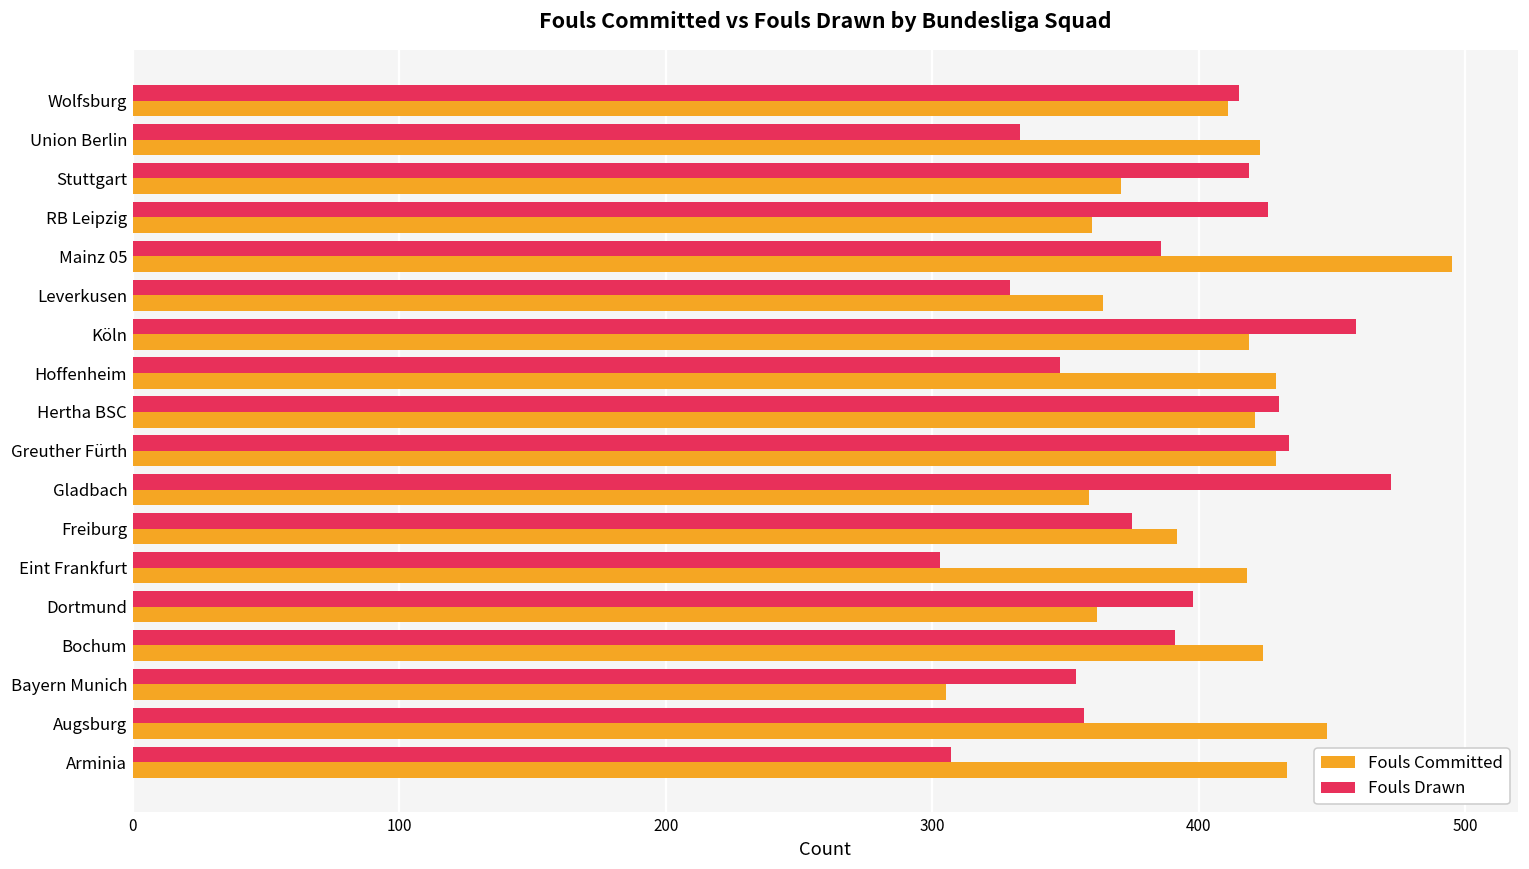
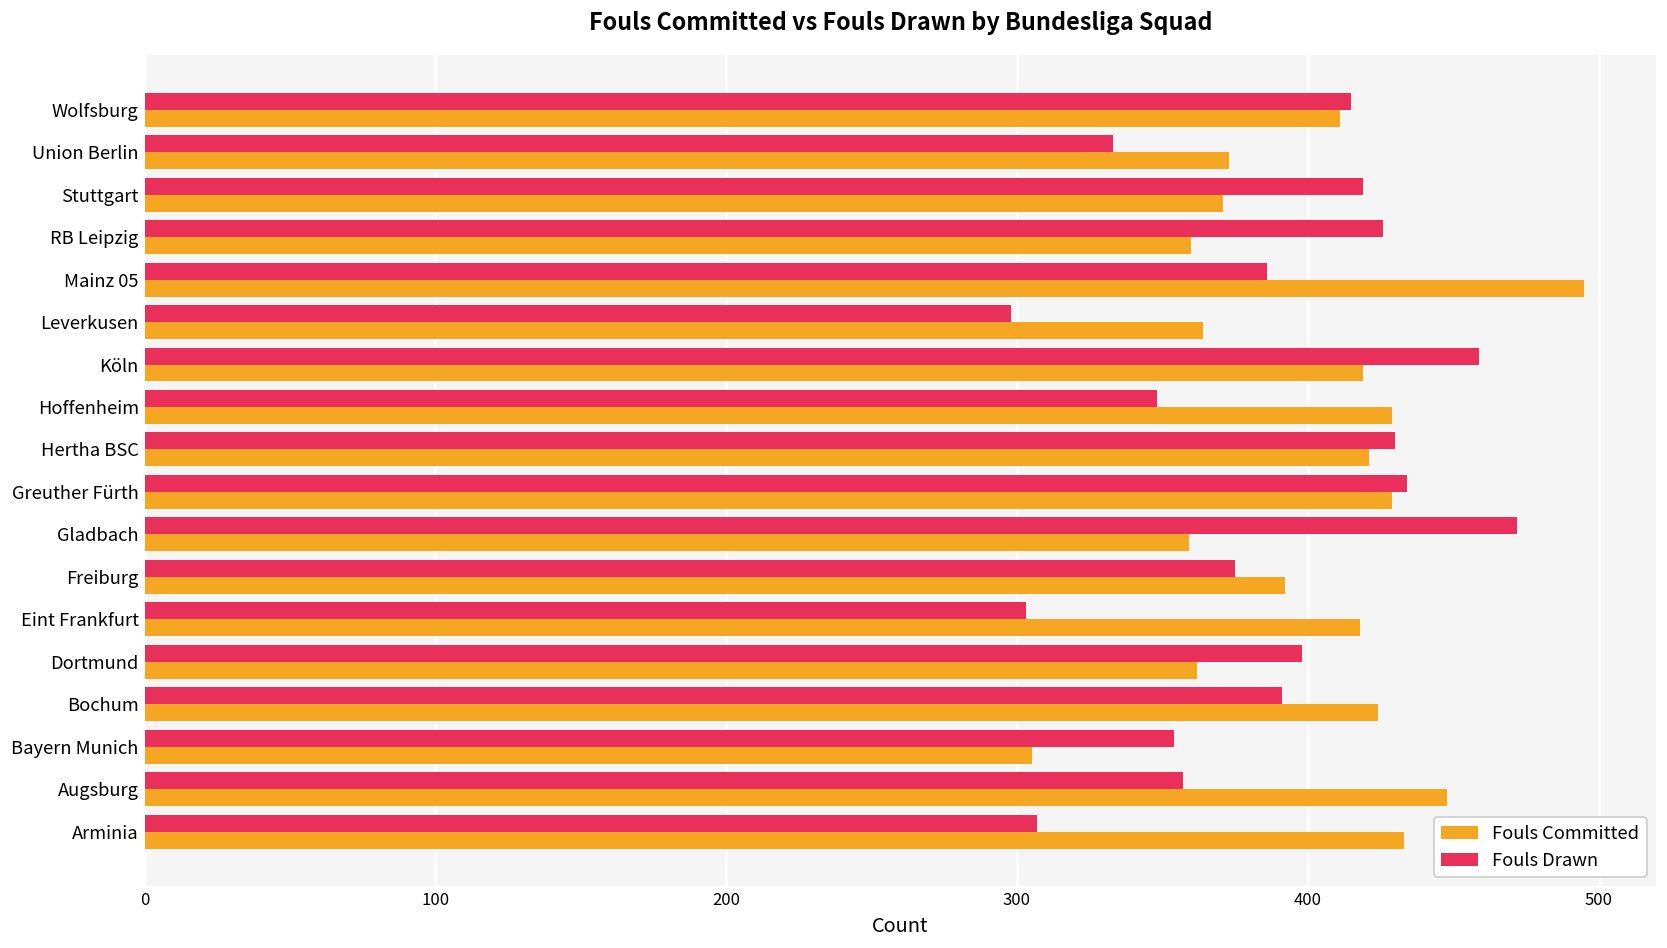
  {
    "Fouls Committed": {
      "Wolfsburg": 411,
-     "Union Berlin": 423,
+     "Union Berlin": 373,
      "Stuttgart": 371,
      "RB Leipzig": 360,
      "Mainz 05": 495,
      "Leverkusen": 364,
      "Köln": 419,
      "Hoffenheim": 429,
      "Hertha BSC": 421,
      "Greuther Fürth": 429,
      "Gladbach": 359,
      "Freiburg": 392,
      "Eint Frankfurt": 418,
      "Dortmund": 362,
      "Bochum": 424,
      "Bayern Munich": 305,
      "Augsburg": 448,
      "Arminia": 433
    },
    "Fouls Drawn": {
      "Wolfsburg": 415,
      "Union Berlin": 333,
      "Stuttgart": 419,
      "RB Leipzig": 426,
      "Mainz 05": 386,
-     "Leverkusen": 329,
+     "Leverkusen": 298,
      "Köln": 459,
      "Hoffenheim": 348,
      "Hertha BSC": 430,
      "Greuther Fürth": 434,
      "Gladbach": 472,
      "Freiburg": 375,
      "Eint Frankfurt": 303,
      "Dortmund": 398,
      "Bochum": 391,
      "Bayern Munich": 354,
      "Augsburg": 357,
      "Arminia": 307
    }
  }
